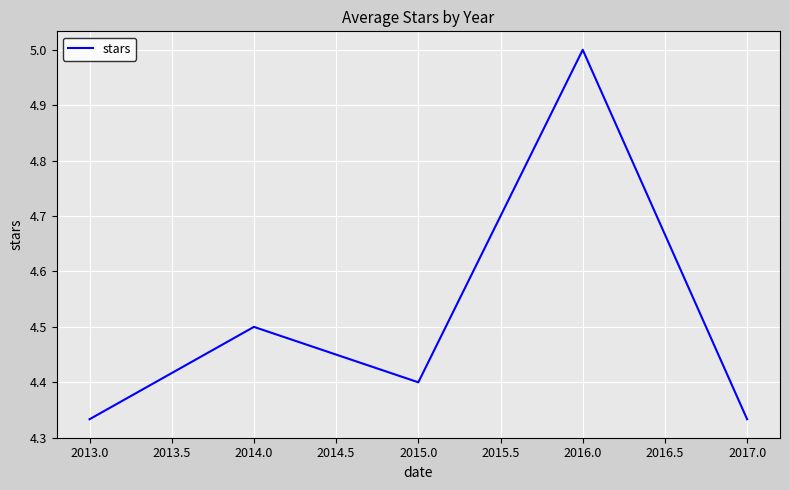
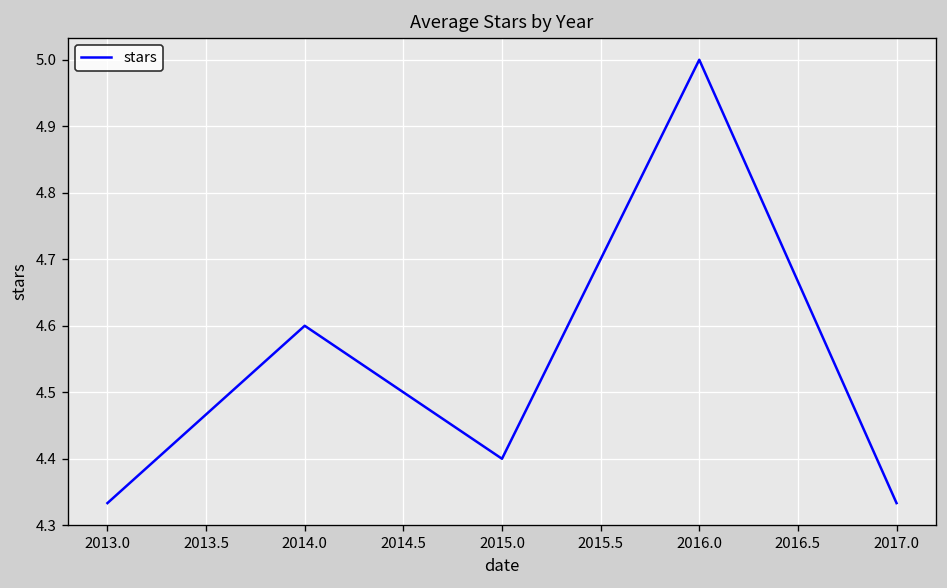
  {
    "2013.0": 4.33,
-   "2014.0": 4.5,
+   "2014.0": 4.6,
    "2015.0": 4.4,
    "2016.0": 5.0,
    "2017.0": 4.33
  }
